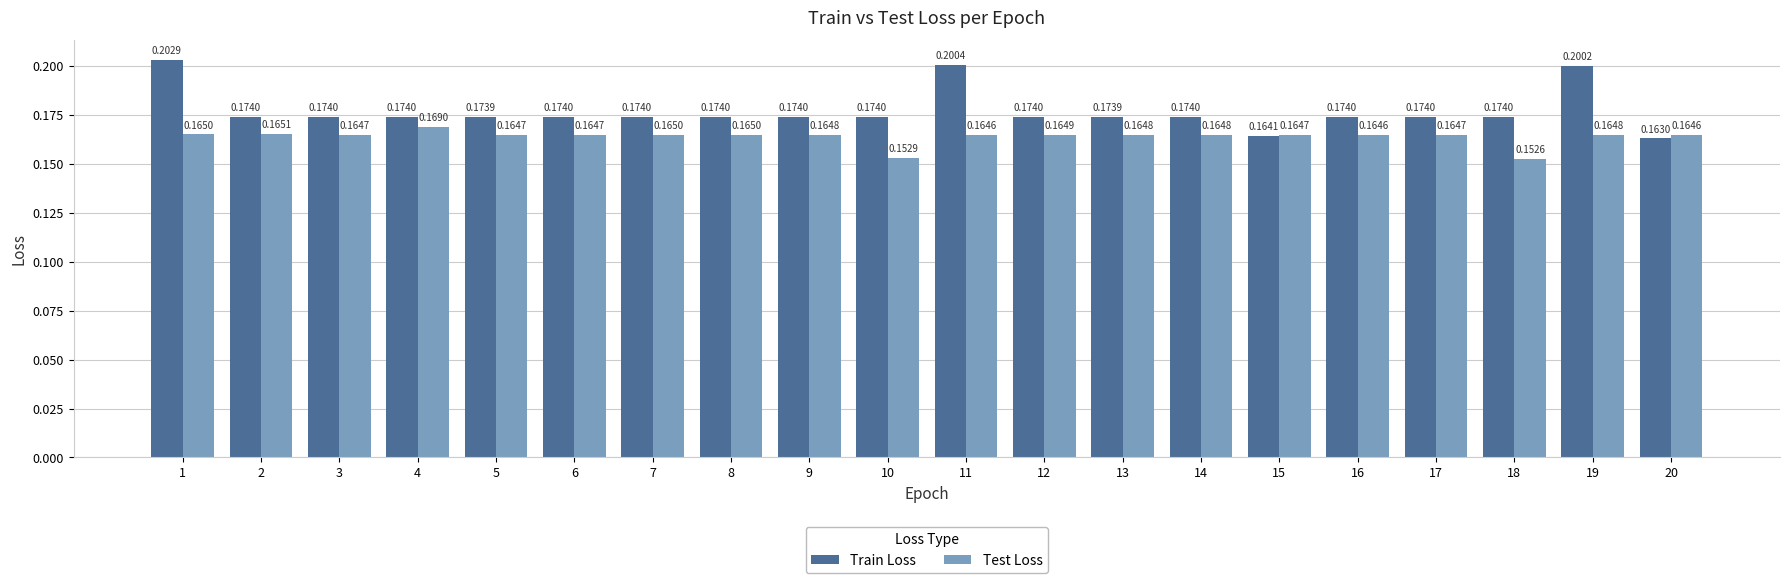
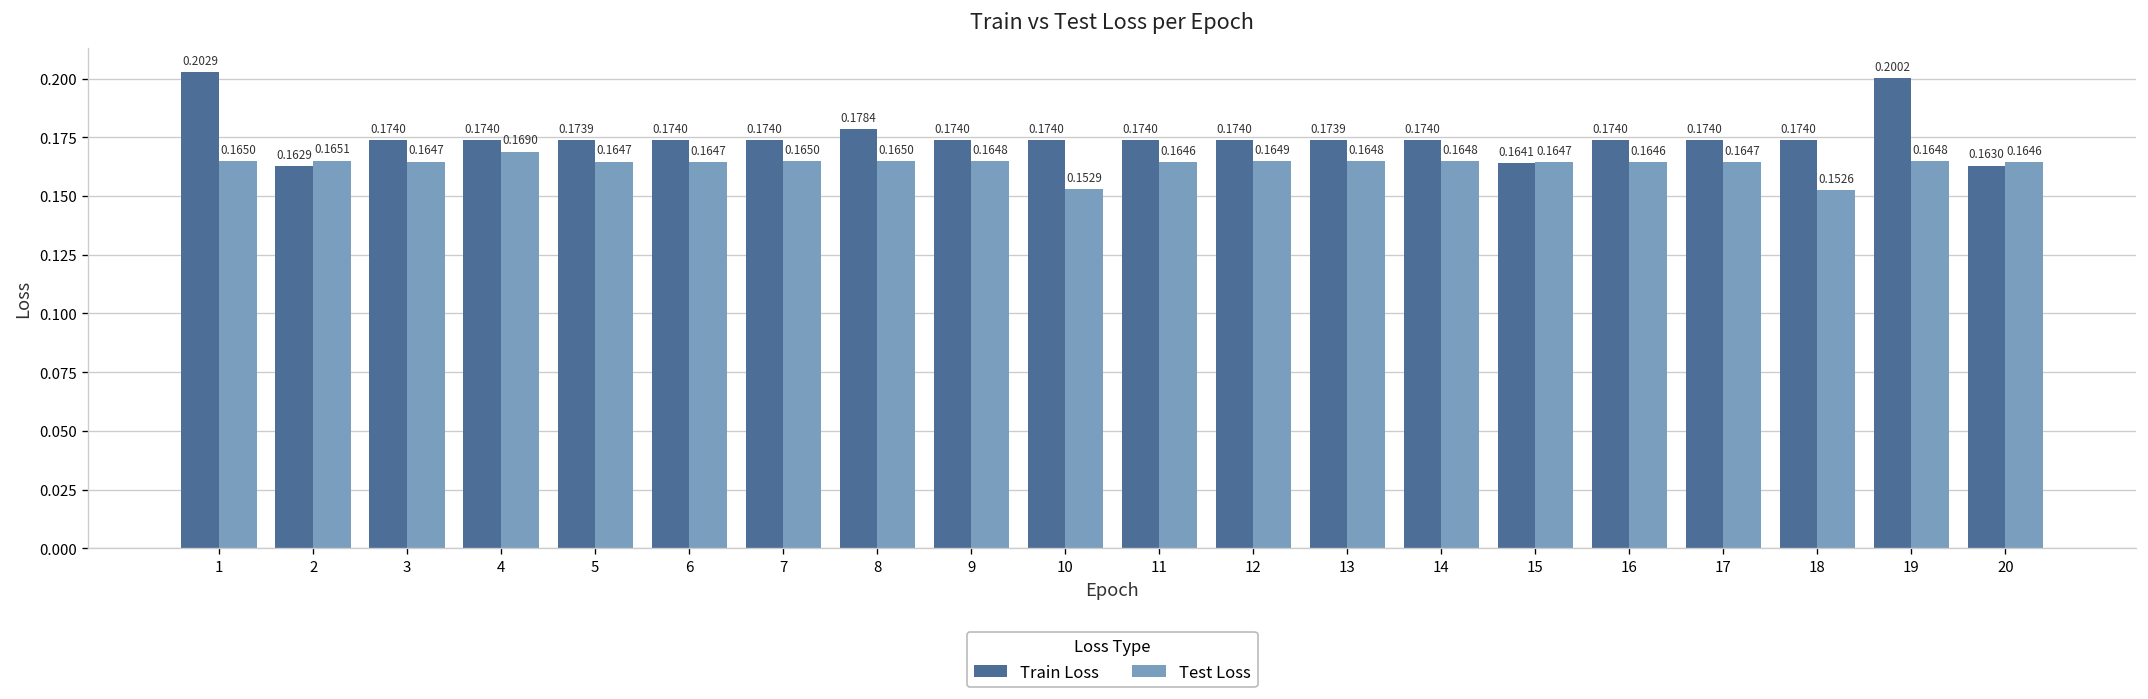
  {
    "Train Loss": {
      "1": 0.2029,
-     "2": 0.1740,
+     "2": 0.1629,
      "3": 0.1740,
      "4": 0.1740,
      "5": 0.1739,
      "6": 0.1740,
      "7": 0.1740,
-     "8": 0.1740,
+     "8": 0.1784,
      "9": 0.1740,
      "10": 0.1740,
-     "11": 0.2004,
+     "11": 0.1740,
      "12": 0.1740,
      "13": 0.1739,
      "14": 0.1740,
      "15": 0.1641,
      "16": 0.1740,
      "17": 0.1740,
      "18": 0.1740,
      "19": 0.2002,
      "20": 0.1630
    },
    "Test Loss": {
      "1": 0.1650,
      "2": 0.1651,
      "3": 0.1647,
      "4": 0.1690,
      "5": 0.1647,
      "6": 0.1647,
      "7": 0.1650,
      "8": 0.1650,
      "9": 0.1648,
      "10": 0.1529,
      "11": 0.1646,
      "12": 0.1649,
      "13": 0.1648,
      "14": 0.1648,
      "15": 0.1647,
      "16": 0.1646,
      "17": 0.1647,
      "18": 0.1526,
      "19": 0.1648,
      "20": 0.1646
    }
  }
